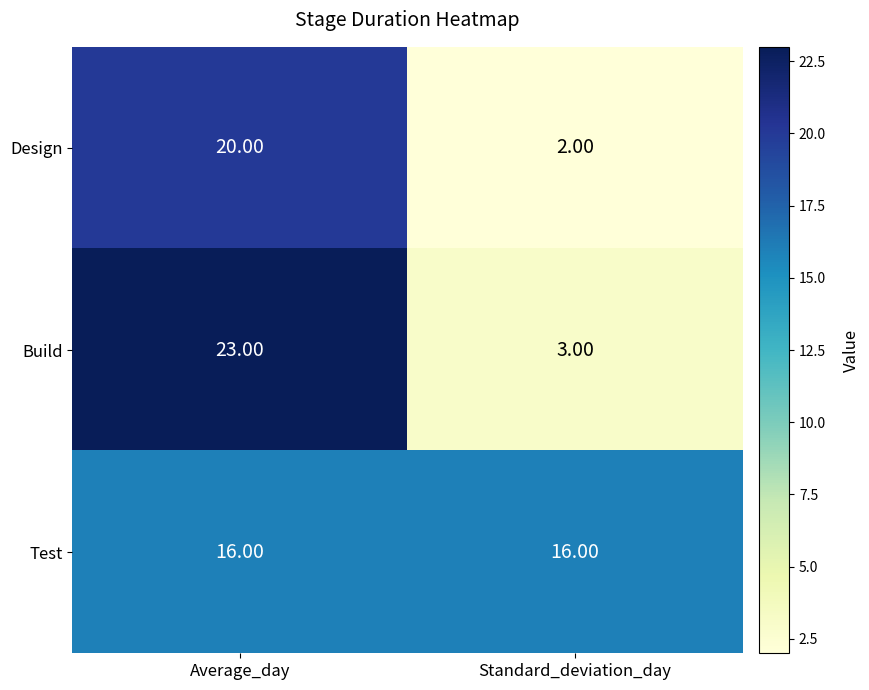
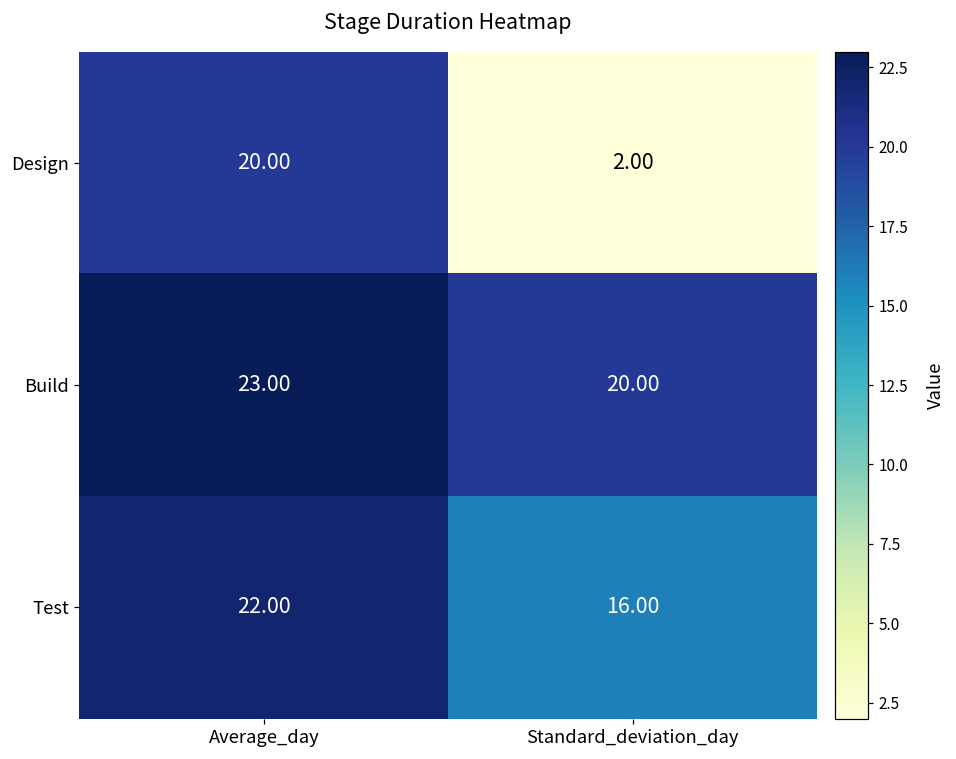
  {
    "Design": {
      "Average_day": 20.00,
      "Standard_deviation_day": 2.00
    },
    "Build": {
      "Average_day": 23.00,
-     "Standard_deviation_day": 3.00
+     "Standard_deviation_day": 20.00
    },
    "Test": {
-     "Average_day": 16.00,
+     "Average_day": 22.00,
      "Standard_deviation_day": 16.00
    }
  }
